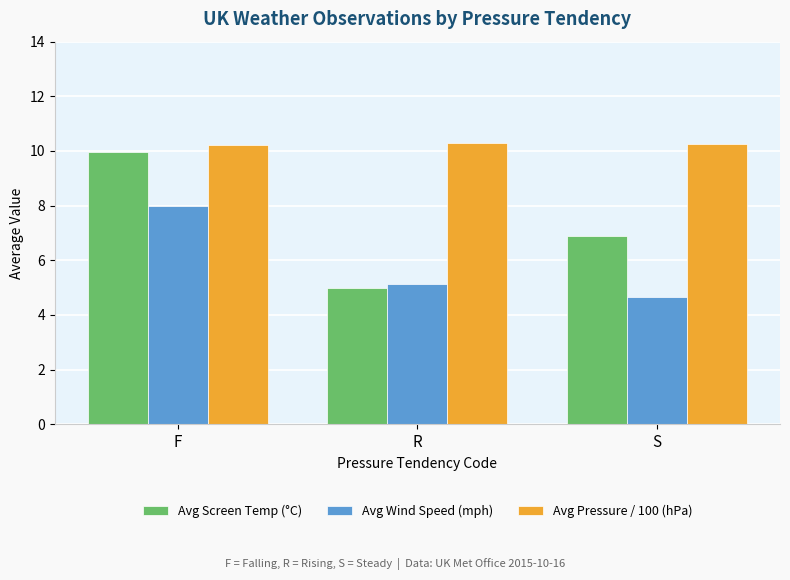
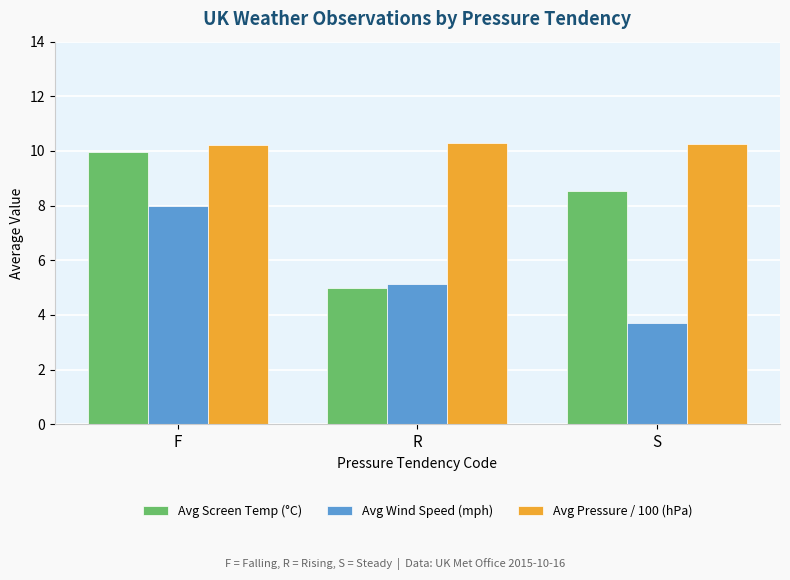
  {
    "Avg Screen Temp (°C)": {
      "F": 10.0,
      "R": 5.0,
-     "S": 6.9
+     "S": 8.5
    },
    "Avg Wind Speed (mph)": {
      "F": 8.0,
      "R": 5.1,
-     "S": 4.6
+     "S": 3.7
    },
    "Avg Pressure / 100 (hPa)": {
      "F": 10.2,
      "R": 10.3,
      "S": 10.3
    }
  }
